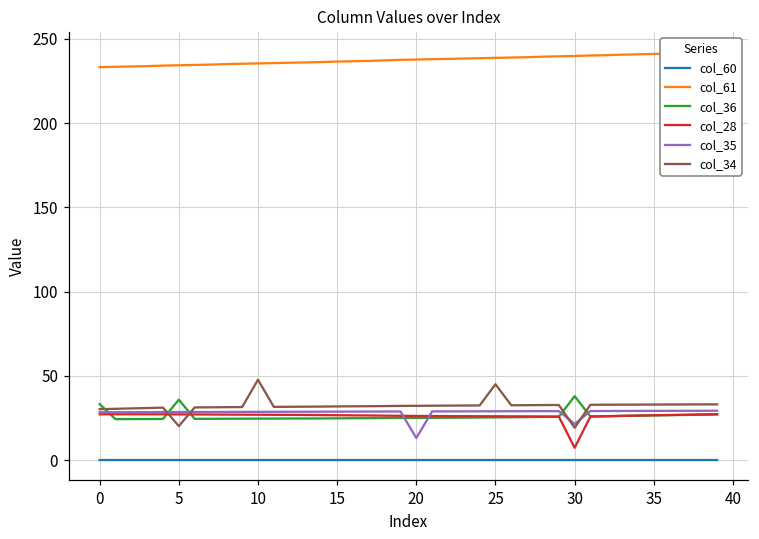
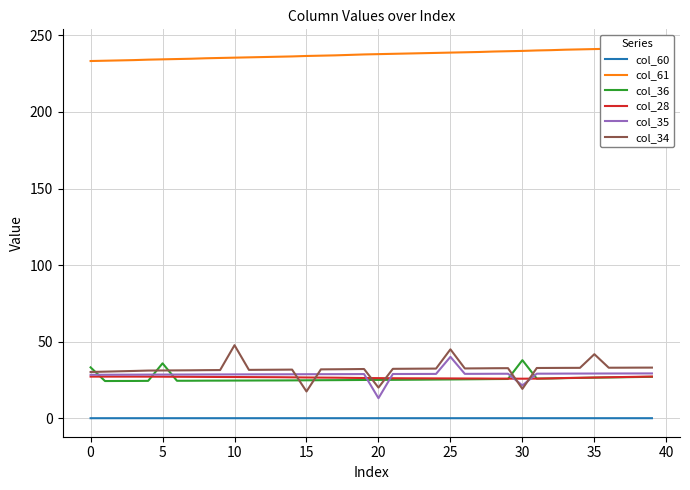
  {
    "col_60": {
      "0": 0,
      "5": 0,
      "10": 0,
      "15": 0,
      "20": 0,
      "25": 0,
      "30": 0,
      "35": 0
    },
    "col_61": {
      "0": 233,
      "5": 234,
      "10": 235,
      "15": 237,
      "20": 238,
      "25": 239,
      "30": 240,
      "35": 241
    },
    "col_36": {
      "0": 33,
      "5": 36,
      "10": 25,
      "15": 25,
      "30": 38
    },
    "col_28": {
      "10": 27,
      "15": 27,
-     "30": 7
+     "30": 26
    },
    "col_35": {
      "10": 29,
      "15": 29,
      "20": 13,
-     "25": 29,
+     "25": 40,
      "30": 21,
      "35": 29
    },
    "col_34": {
      "0": 30,
-     "5": 20,
+     "5": 31,
      "10": 48,
-     "15": 32,
-     "20": 32,
+     "15": 18,
+     "20": 20,
      "25": 45,
      "30": 19,
-     "35": 33
+     "35": 42
    }
  }
